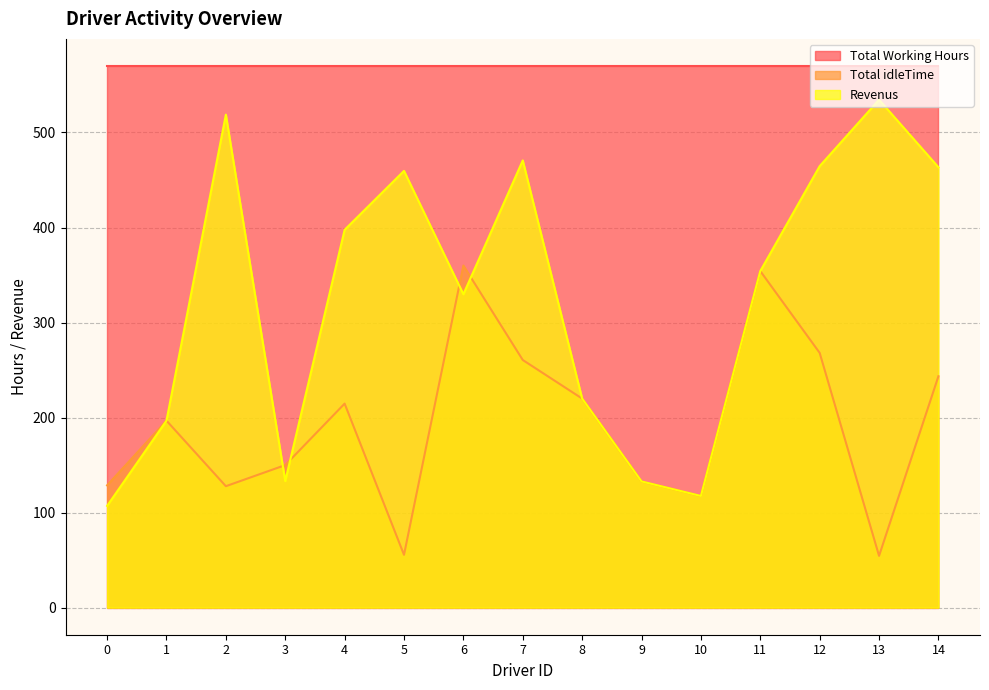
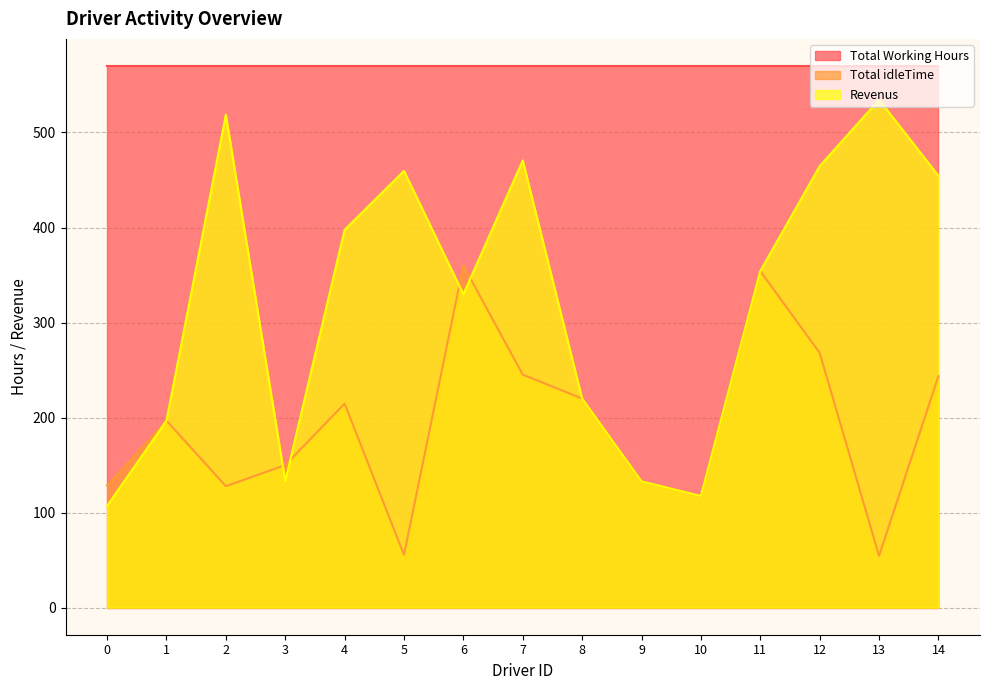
  {
    "Total Working Hours": {
      "0": 570,
      "1": 570,
      "2": 570,
      "3": 570,
      "4": 570,
      "5": 570,
      "6": 570,
      "7": 570,
      "8": 570,
      "9": 570,
      "10": 570,
      "11": 570
    },
    "Total idleTime": {
      "0": 130,
      "2": 130,
      "3": 150,
      "4": 210,
      "5": 60,
      "6": 360,
-     "7": 260,
+     "7": 250,
      "12": 270,
      "13": 50,
      "14": 240
    },
    "Revenus": {
      "0": 110,
      "2": 520,
      "3": 130,
      "4": 400,
      "5": 460,
      "6": 330,
      "7": 470,
      "12": 460,
-     "14": 460
+     "14": 450
    }
  }
